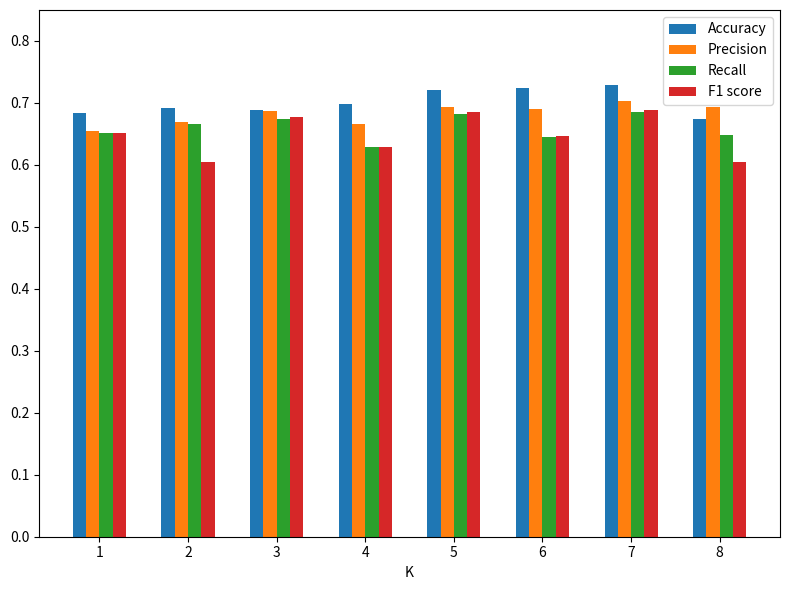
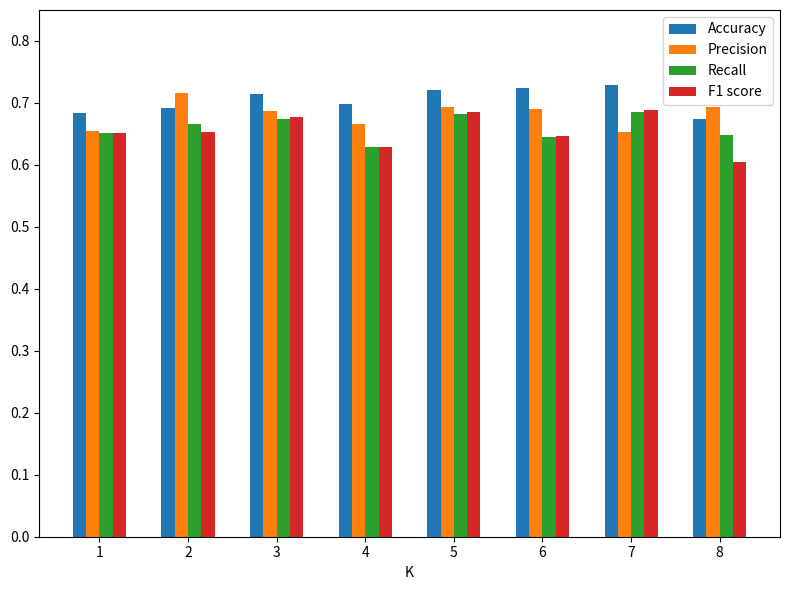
  {
    "Accuracy": {
      "1": 0.68,
      "2": 0.69,
-     "3": 0.69,
+     "3": 0.71,
      "4": 0.70,
      "5": 0.72,
      "6": 0.72,
      "7": 0.73,
      "8": 0.67
    },
    "Precision": {
      "1": 0.65,
-     "2": 0.67,
+     "2": 0.72,
      "3": 0.69,
      "4": 0.67,
      "5": 0.69,
      "6": 0.69,
-     "7": 0.70,
+     "7": 0.65,
      "8": 0.69
    },
    "Recall": {
      "1": 0.65,
      "2": 0.67,
      "3": 0.67,
      "4": 0.63,
      "5": 0.68,
      "6": 0.64,
      "7": 0.69,
      "8": 0.65
    },
    "F1 score": {
      "1": 0.65,
-     "2": 0.60,
+     "2": 0.65,
      "3": 0.68,
      "4": 0.63,
      "5": 0.69,
      "6": 0.65,
      "7": 0.69,
      "8": 0.61
    }
  }
